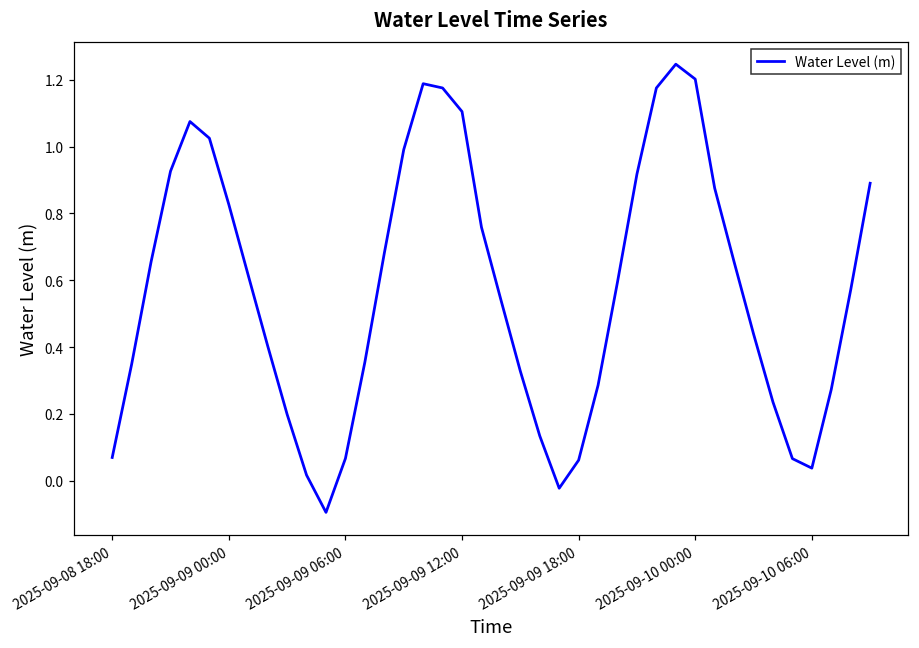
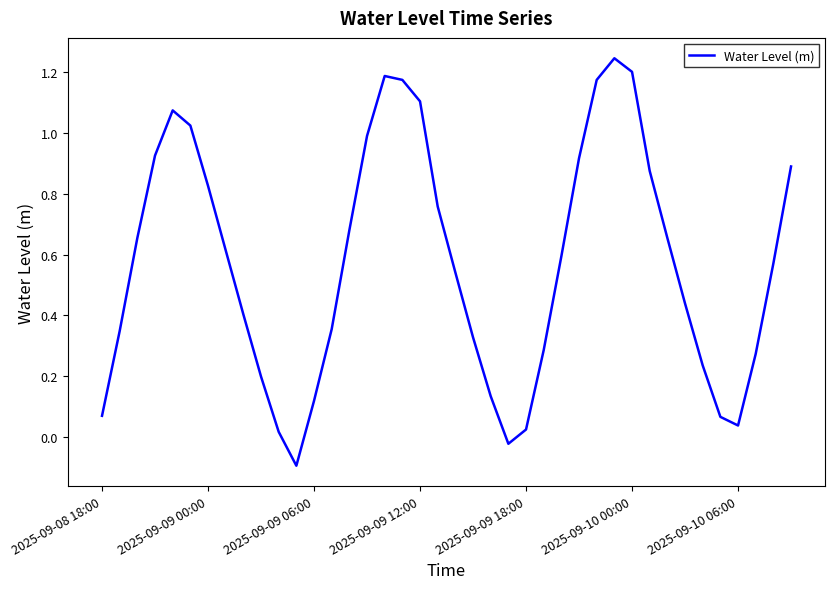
  {
    "2025-09-08 18:00": 0.07,
    "2025-09-09 00:00": 0.83,
-   "2025-09-09 06:00": 0.07,
+   "2025-09-09 06:00": 0.12,
    "2025-09-09 12:00": 1.10,
-   "2025-09-09 18:00": 0.06,
+   "2025-09-09 18:00": 0.02,
    "2025-09-10 00:00": 1.20,
    "2025-09-10 06:00": 0.04
  }
